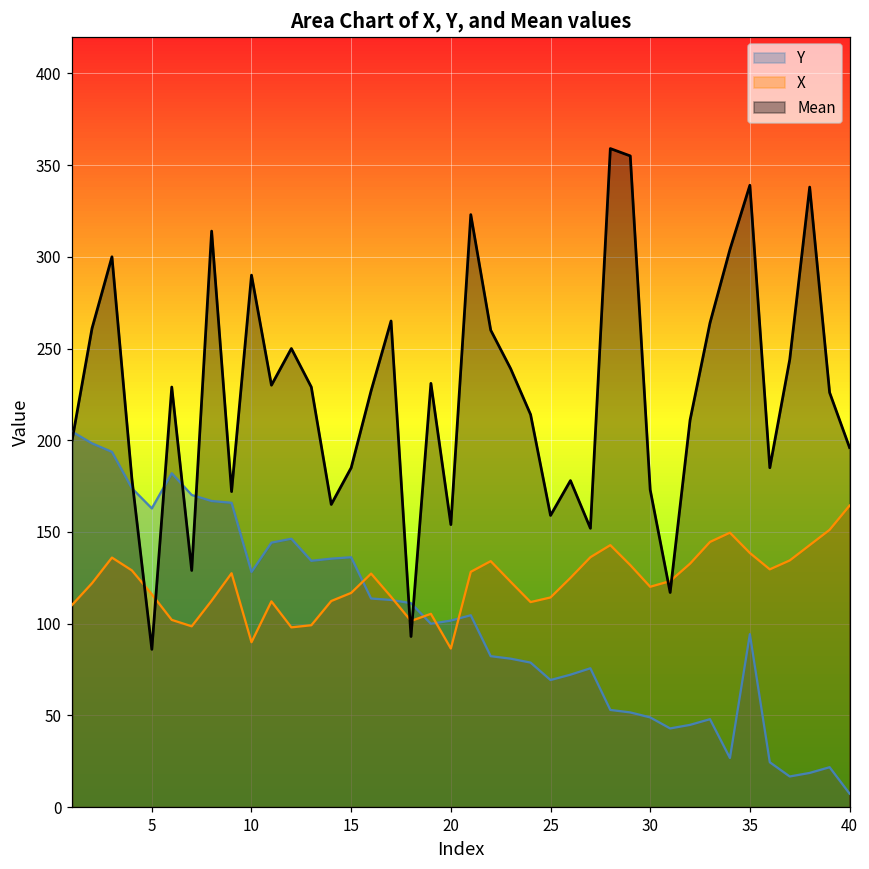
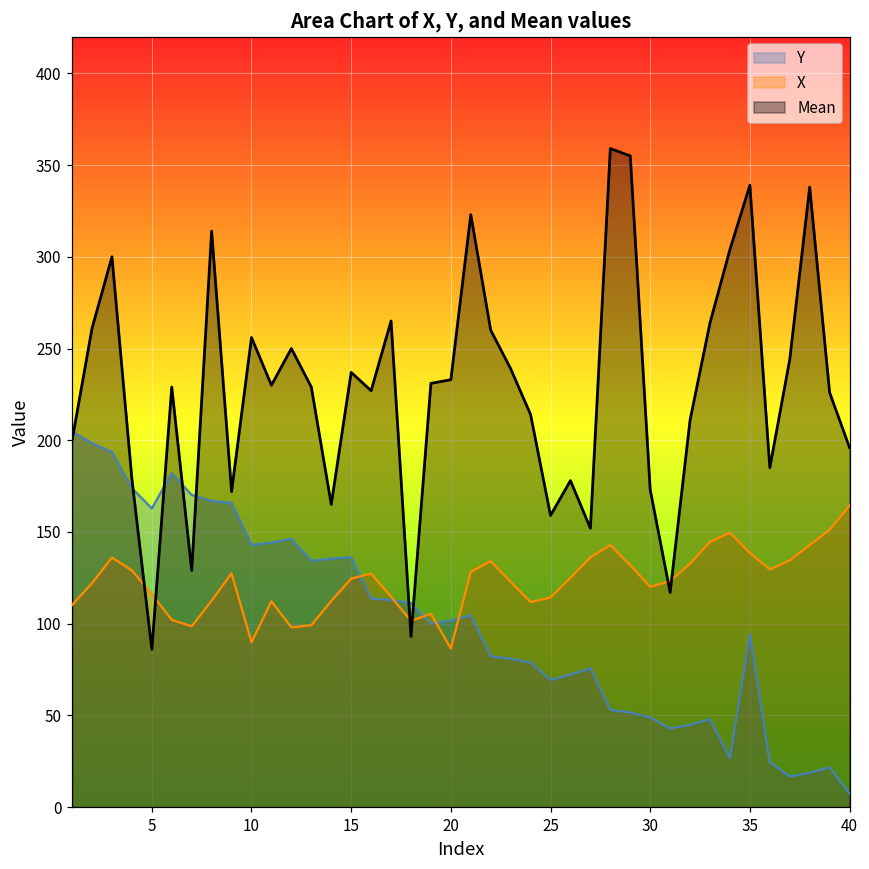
  {
    "Y": {
      "5": 163,
-     "10": 128,
+     "10": 143,
      "15": 136,
      "20": 102,
      "25": 69,
      "30": 49,
      "35": 94,
      "40": 7
    },
    "X": {
      "5": 116,
      "10": 90,
-     "15": 117,
+     "15": 125,
      "20": 86,
      "25": 114,
      "30": 120,
      "35": 139,
      "40": 164
    },
    "Mean": {
      "5": 86,
-     "10": 290,
-     "15": 185,
-     "20": 154,
+     "10": 256,
+     "15": 237,
+     "20": 233,
      "25": 159,
      "30": 173,
      "35": 339,
      "40": 196
    }
  }
